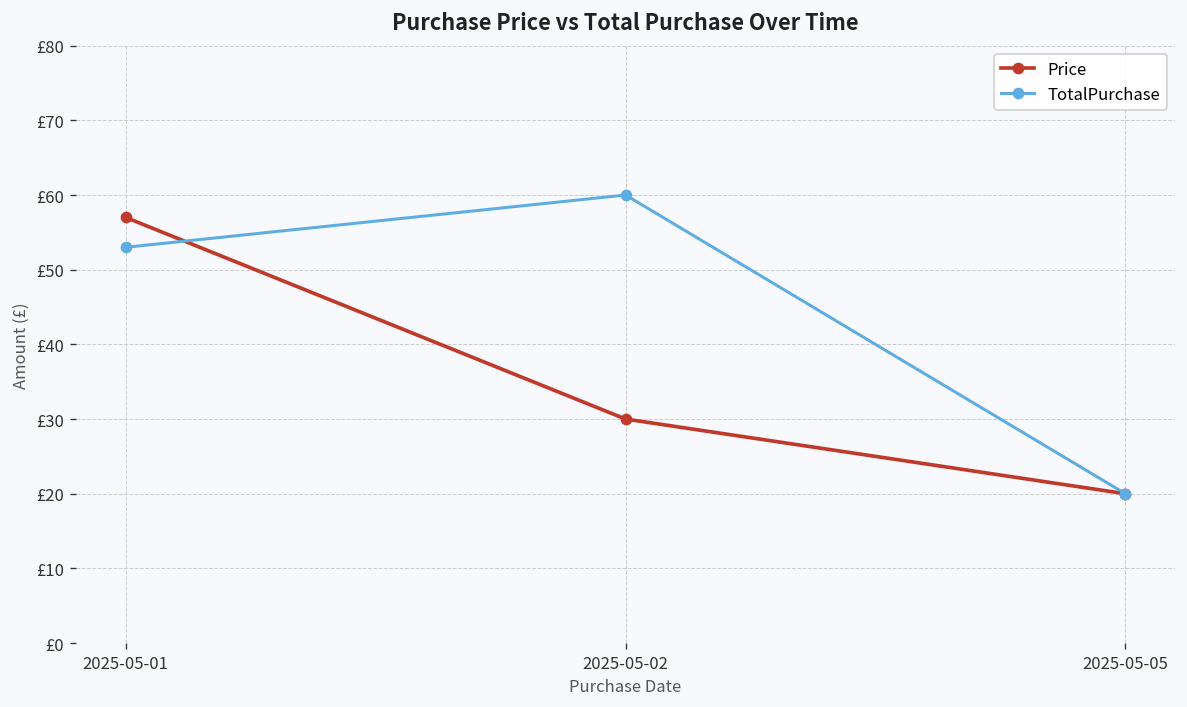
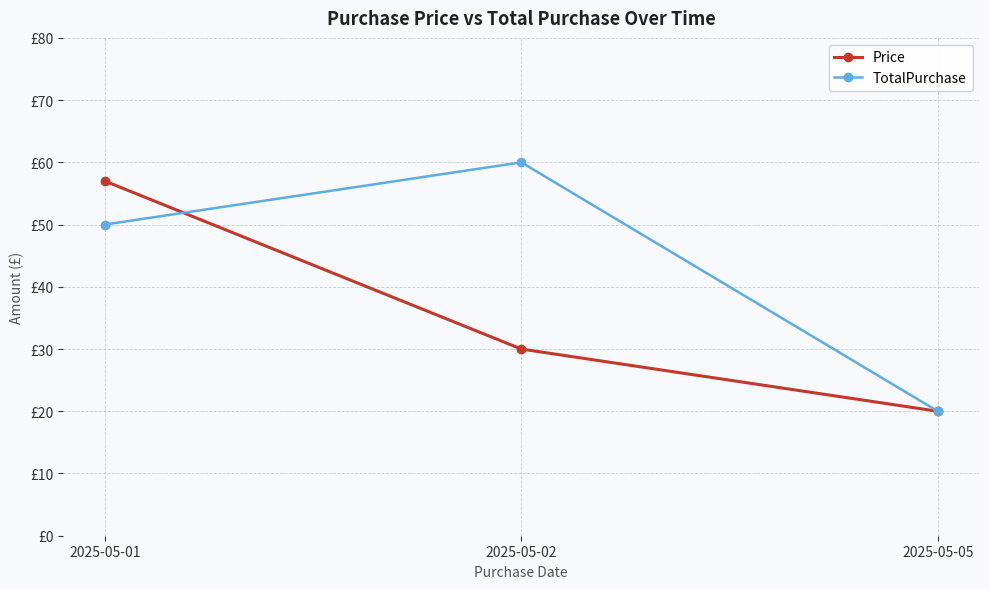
  {
    "Price": {
      "2025-05-01": "£57",
      "2025-05-02": "£30"
    },
    "TotalPurchase": {
-     "2025-05-01": "£53",
+     "2025-05-01": "£50",
      "2025-05-02": "£60"
    }
  }
